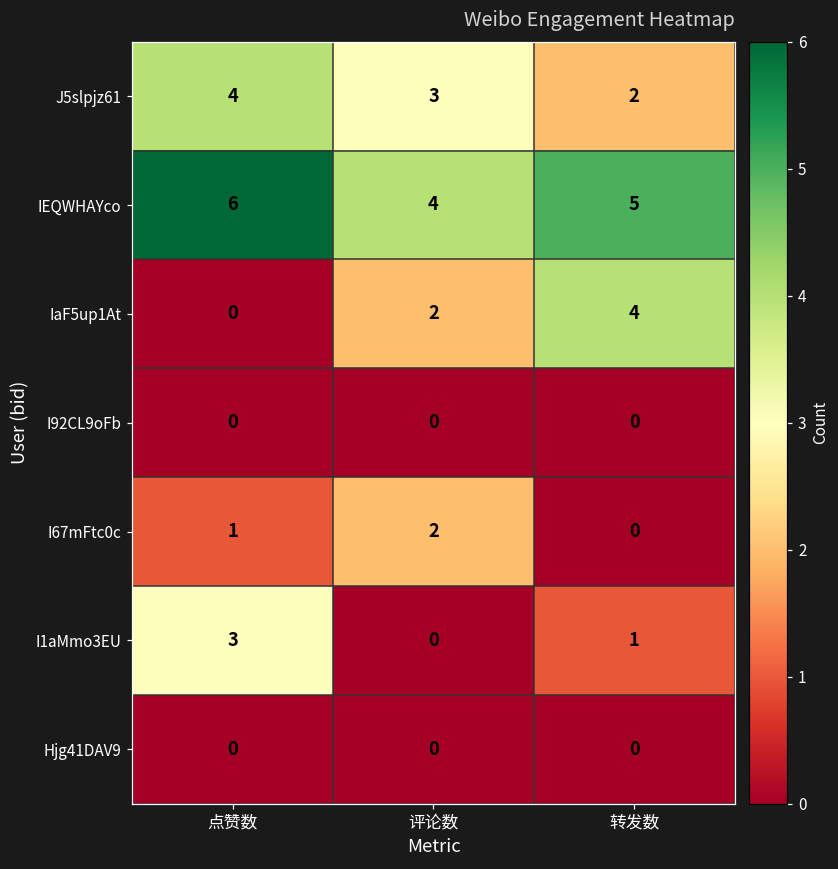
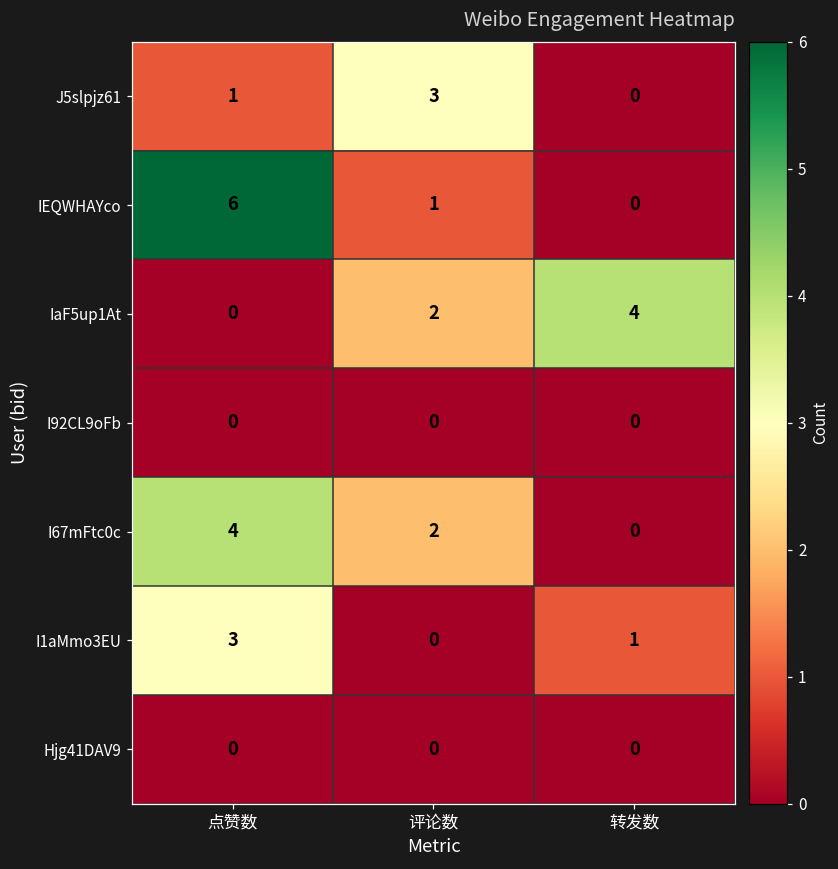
  {
    "J5slpjz61": {
-     "点赞数": 4,
+     "点赞数": 1,
      "评论数": 3,
-     "转发数": 2
+     "转发数": 0
    },
    "IEQWHAYco": {
      "点赞数": 6,
-     "评论数": 4,
-     "转发数": 5
+     "评论数": 1,
+     "转发数": 0
    },
    "IaF5up1At": {
      "点赞数": 0,
      "评论数": 2,
      "转发数": 4
    },
    "I92CL9oFb": {
      "点赞数": 0,
      "评论数": 0,
      "转发数": 0
    },
    "I67mFtc0c": {
-     "点赞数": 1,
+     "点赞数": 4,
      "评论数": 2,
      "转发数": 0
    },
    "I1aMmo3EU": {
      "点赞数": 3,
      "评论数": 0,
      "转发数": 1
    },
    "Hjg41DAV9": {
      "点赞数": 0,
      "评论数": 0,
      "转发数": 0
    }
  }
